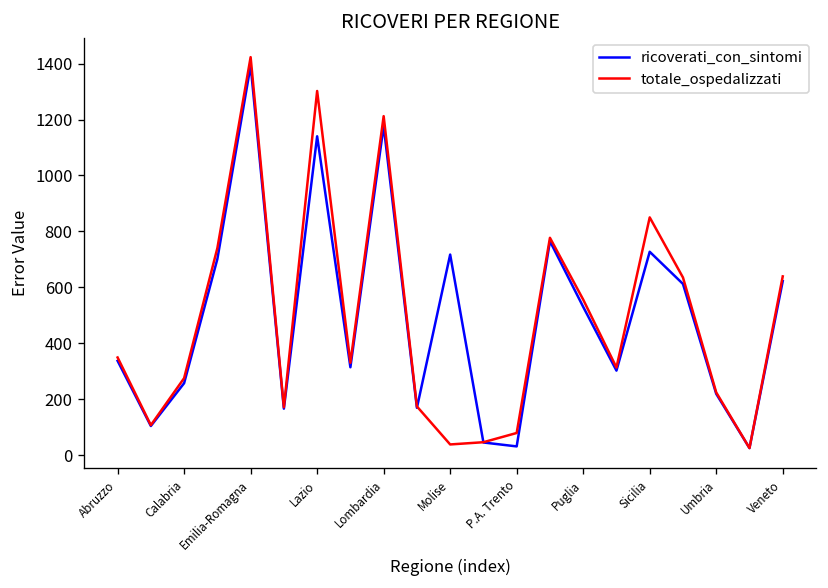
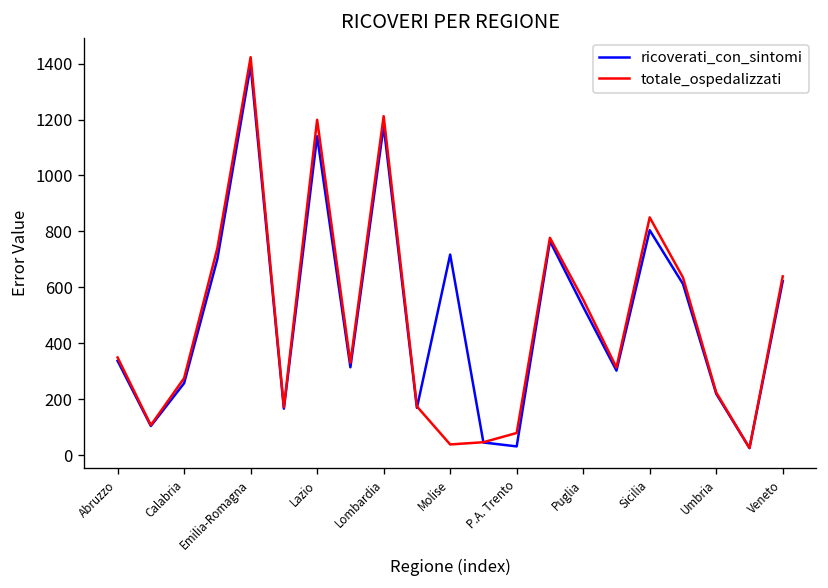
  {
    "ricoverati_con_sintomi": {
      "Abruzzo": 340,
      "Calabria": 260,
      "Emilia-Romagna": 1390,
      "Lazio": 1140,
      "Lombardia": 1180,
      "Molise": 720,
      "P.A. Trento": 30,
      "Puglia": 530,
-     "Sicilia": 730,
+     "Sicilia": 800,
      "Veneto": 620
    },
    "totale_ospedalizzati": {
      "Abruzzo": 350,
      "Calabria": 280,
      "Emilia-Romagna": 1420,
-     "Lazio": 1300,
+     "Lazio": 1200,
      "Lombardia": 1210,
      "Molise": 40,
      "P.A. Trento": 80,
      "Puglia": 560,
      "Sicilia": 850,
      "Veneto": 640
    }
  }
